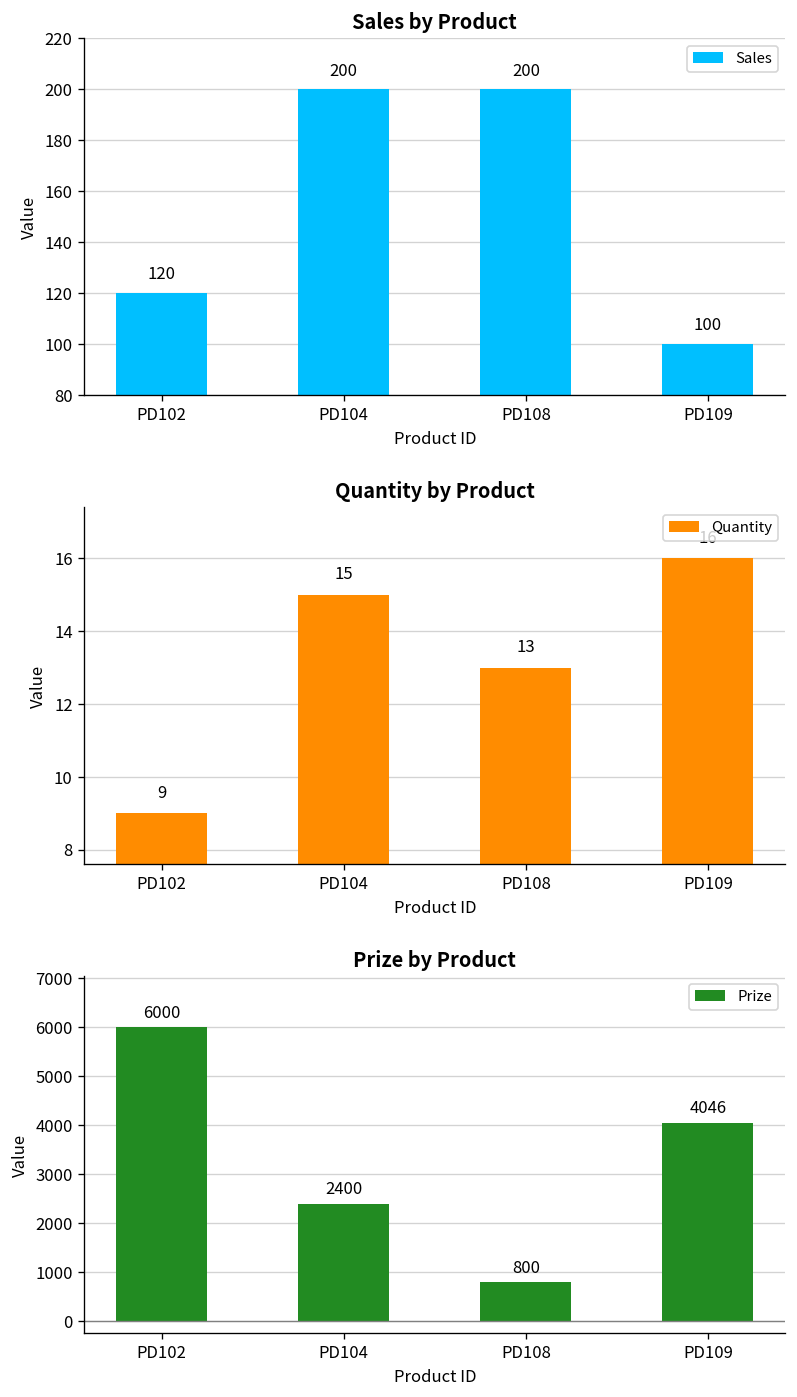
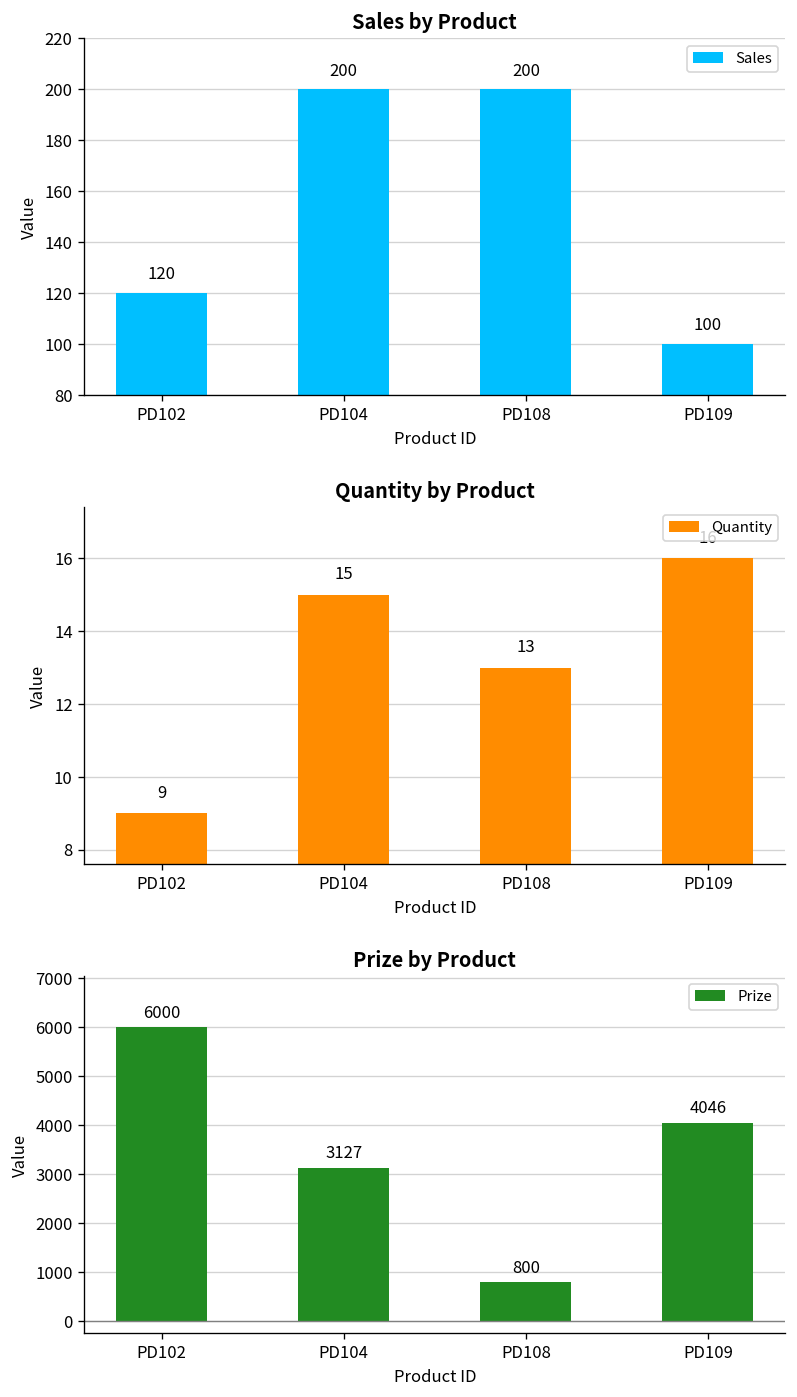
  {
    "Sales by Product": {
      "PD102": 120,
      "PD104": 200,
      "PD108": 200,
      "PD109": 100
    },
    "Quantity by Product": {
      "PD102": 9,
      "PD104": 15,
      "PD108": 13
    },
    "Prize by Product": {
      "PD102": 6000,
-     "PD104": 2400,
+     "PD104": 3127,
      "PD108": 800,
      "PD109": 4046
    }
  }
